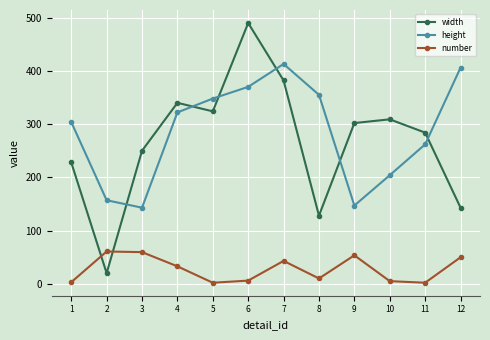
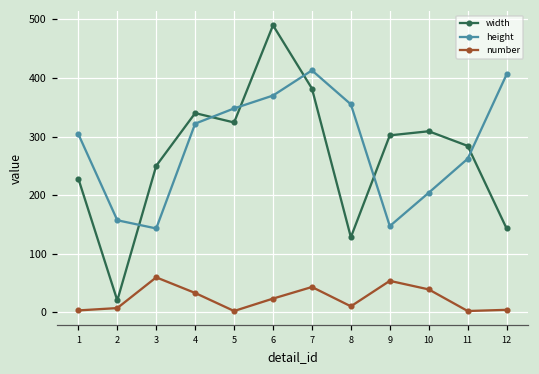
  {
    "width": {
      "1": 230,
      "2": 20,
      "3": 250,
      "4": 340,
      "5": 320,
      "6": 490,
      "7": 380,
      "8": 130,
      "9": 300,
      "10": 310,
      "11": 280,
      "12": 140
    },
    "height": {
      "1": 300,
      "2": 160,
      "3": 140,
      "4": 320,
      "5": 350,
      "6": 370,
      "7": 410,
      "8": 360,
      "9": 150,
      "10": 200,
      "11": 260,
      "12": 410
    },
    "number": {
      "1": 0,
-     "2": 60,
+     "2": 10,
      "3": 60,
      "4": 30,
      "5": 0,
-     "6": 10,
+     "6": 20,
      "7": 40,
      "8": 10,
      "9": 50,
-     "10": 10,
+     "10": 40,
      "11": 0,
-     "12": 50
+     "12": 0
    }
  }
